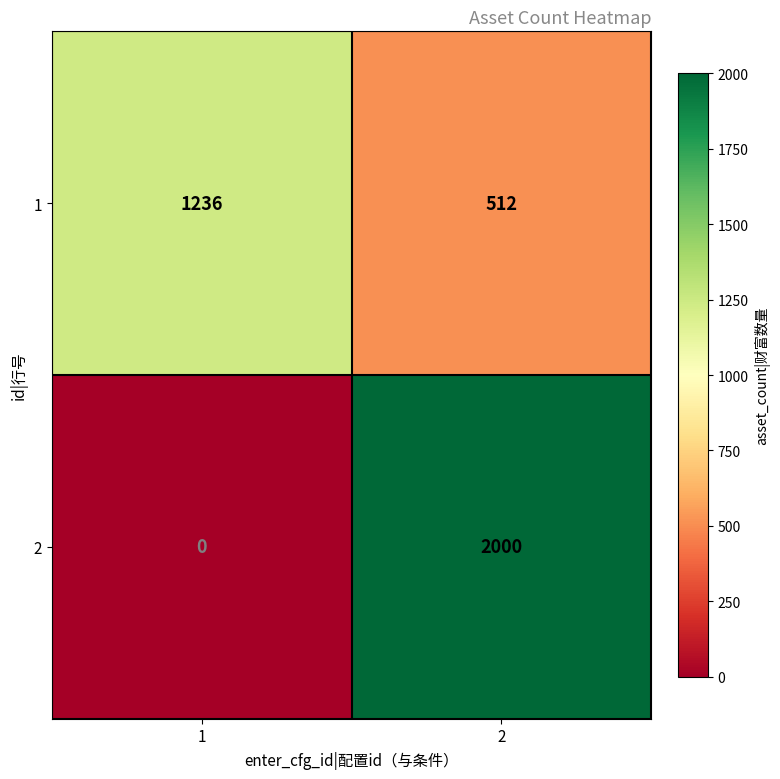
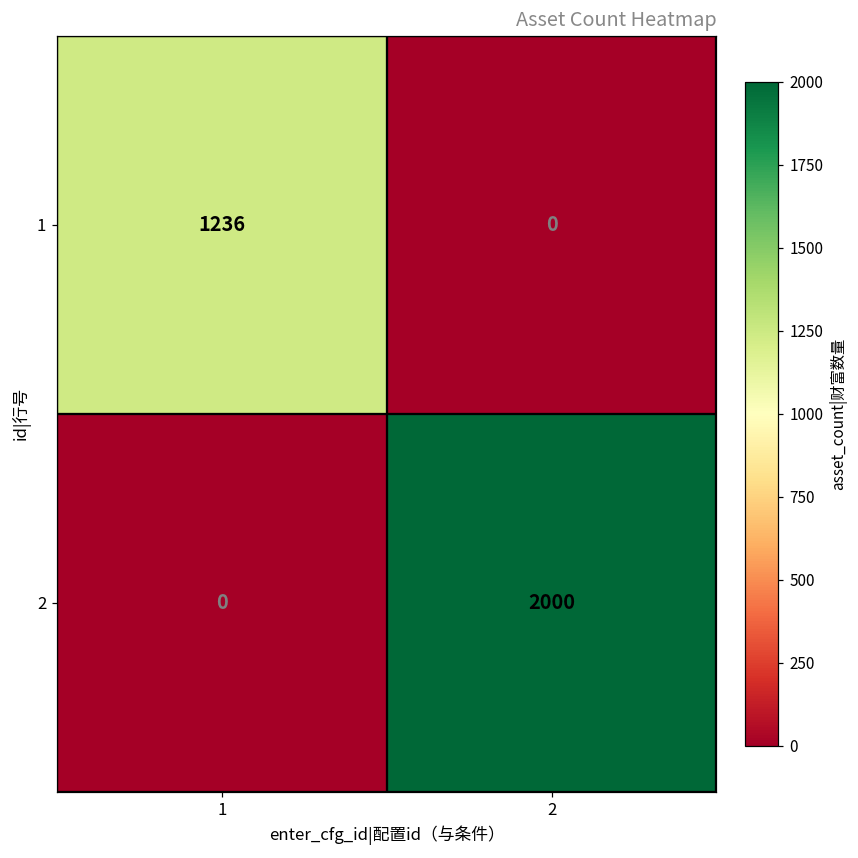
  {
    "1": {
      "1": 1236,
-     "2": 512
+     "2": 0
    },
    "2": {
      "1": 0,
      "2": 2000
    }
  }
